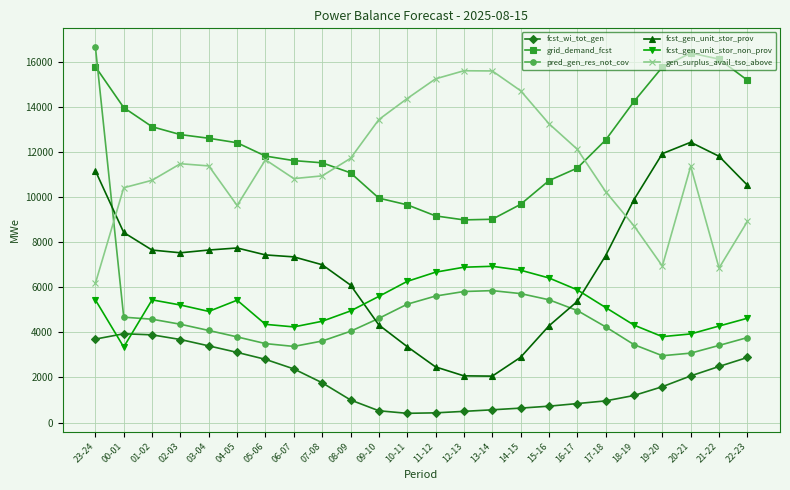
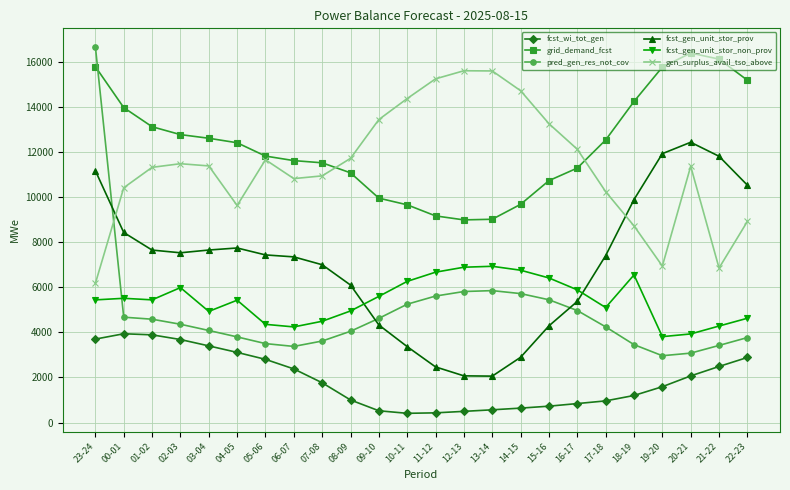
  {
    "fcst_gen_unit_stor_non_prov": {
      "23-24": 5400,
-     "00-01": 3400,
+     "00-01": 5500,
      "01-02": 5400,
-     "02-03": 5200,
+     "02-03": 6000,
      "03-04": 4900,
      "04-05": 5400,
      "05-06": 4400,
      "06-07": 4200,
      "07-08": 4500,
      "08-09": 5000,
      "09-10": 5600,
      "10-11": 6300,
      "11-12": 6700,
      "12-13": 6900,
      "13-14": 6900,
      "14-15": 6800,
      "15-16": 6400,
      "16-17": 5900,
      "17-18": 5100,
-     "18-19": 4300,
+     "18-19": 6600,
      "19-20": 3800,
      "20-21": 3900,
      "21-22": 4300,
      "22-23": 4600
    },
    "gen_surplus_avail_tso_above": {
      "23-24": 6200,
      "00-01": 10400,
-     "01-02": 10800,
+     "01-02": 11300,
      "02-03": 11500,
      "03-04": 11400,
      "04-05": 9600,
      "05-06": 11700,
      "06-07": 10800,
      "07-08": 10900,
      "08-09": 11700,
      "09-10": 13500,
      "10-11": 14400,
      "11-12": 15300,
      "12-13": 15600,
      "13-14": 15600,
      "14-15": 14700,
      "15-16": 13300,
      "16-17": 12100,
      "17-18": 10200,
      "18-19": 8700,
      "19-20": 6900,
      "20-21": 11400,
      "21-22": 6900,
      "22-23": 8900
    }
  }
